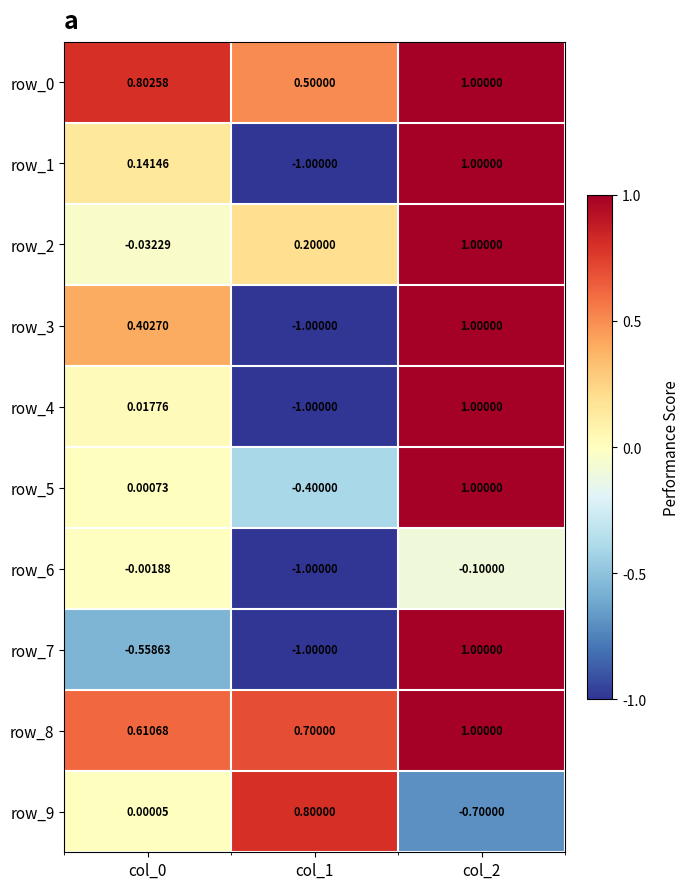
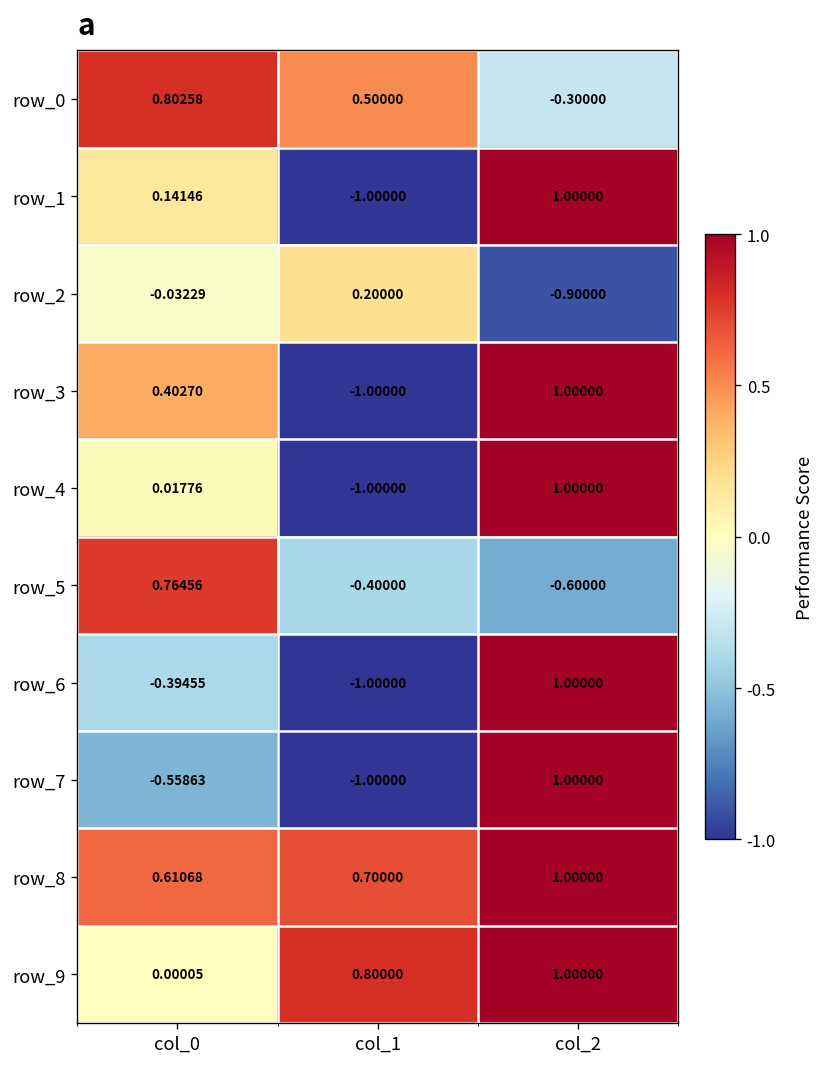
  {
    "row_0": {
      "col_0": 0.80258,
      "col_1": 0.50000,
-     "col_2": 1.00000
+     "col_2": -0.30000
    },
    "row_1": {
      "col_0": 0.14146,
      "col_1": -1.00000,
      "col_2": 1.00000
    },
    "row_2": {
      "col_0": -0.03229,
      "col_1": 0.20000,
-     "col_2": 1.00000
+     "col_2": -0.90000
    },
    "row_3": {
      "col_0": 0.40270,
      "col_1": -1.00000,
      "col_2": 1.00000
    },
    "row_4": {
      "col_0": 0.01776,
      "col_1": -1.00000,
      "col_2": 1.00000
    },
    "row_5": {
-     "col_0": 0.00073,
+     "col_0": 0.76456,
      "col_1": -0.40000,
-     "col_2": 1.00000
+     "col_2": -0.60000
    },
    "row_6": {
-     "col_0": -0.00188,
+     "col_0": -0.39455,
      "col_1": -1.00000,
-     "col_2": -0.10000
+     "col_2": 1.00000
    },
    "row_7": {
      "col_0": -0.55863,
      "col_1": -1.00000,
      "col_2": 1.00000
    },
    "row_8": {
      "col_0": 0.61068,
      "col_1": 0.70000,
      "col_2": 1.00000
    },
    "row_9": {
      "col_0": 0.00005,
      "col_1": 0.80000,
-     "col_2": -0.70000
+     "col_2": 1.00000
    }
  }
